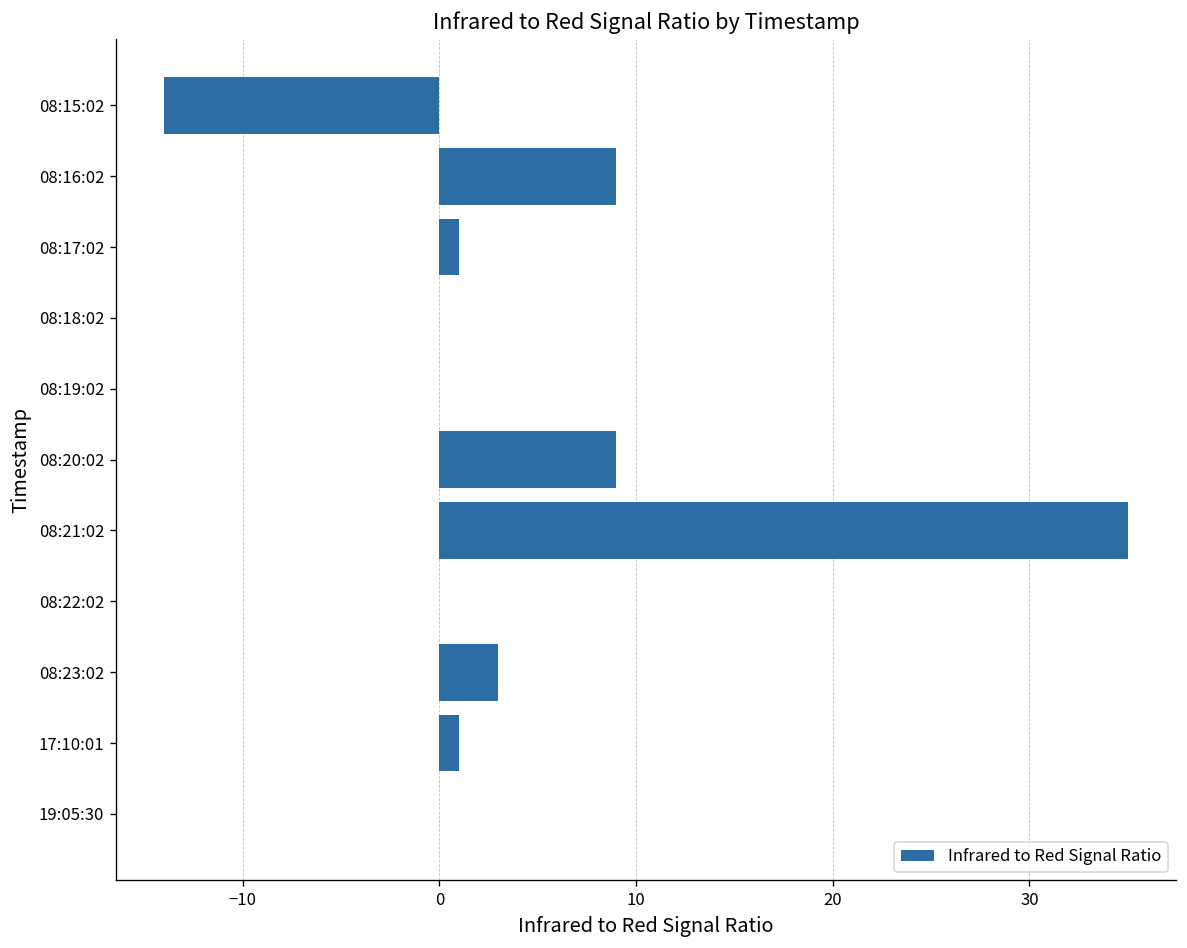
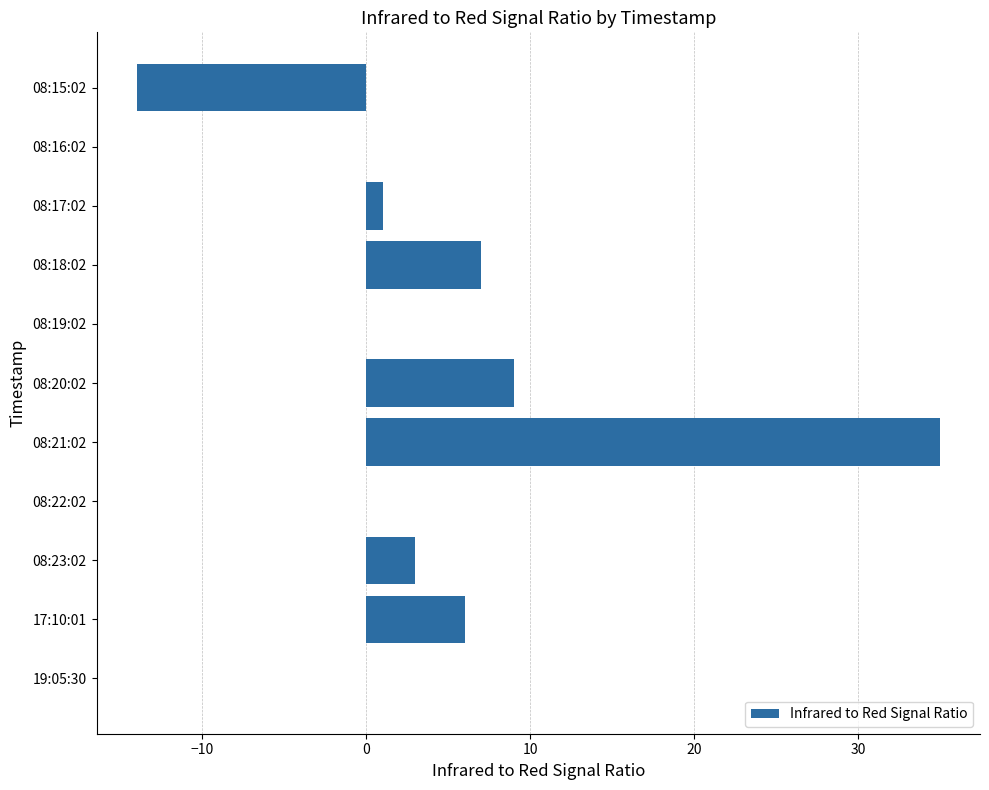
  {
    "08:15:02": -14,
-   "08:16:02": 9,
+   "08:16:02": 0,
    "08:17:02": 1,
-   "08:18:02": 0,
+   "08:18:02": 7,
    "08:19:02": 0,
    "08:20:02": 9,
    "08:21:02": 35,
    "08:22:02": 0,
    "08:23:02": 3,
-   "17:10:01": 1,
+   "17:10:01": 6,
    "19:05:30": 0
  }
